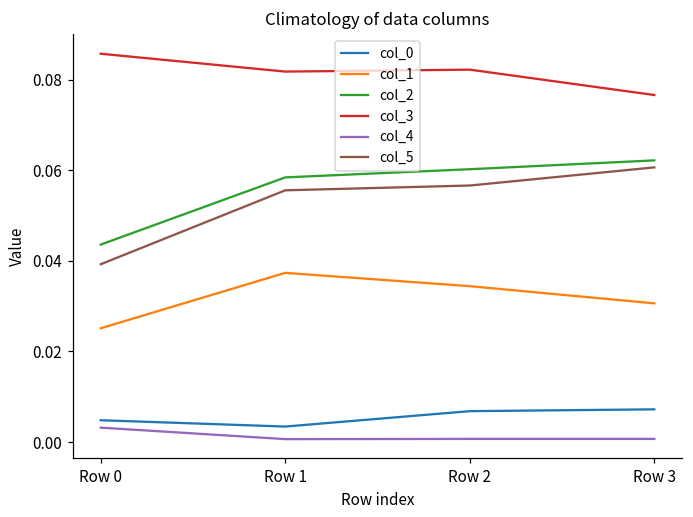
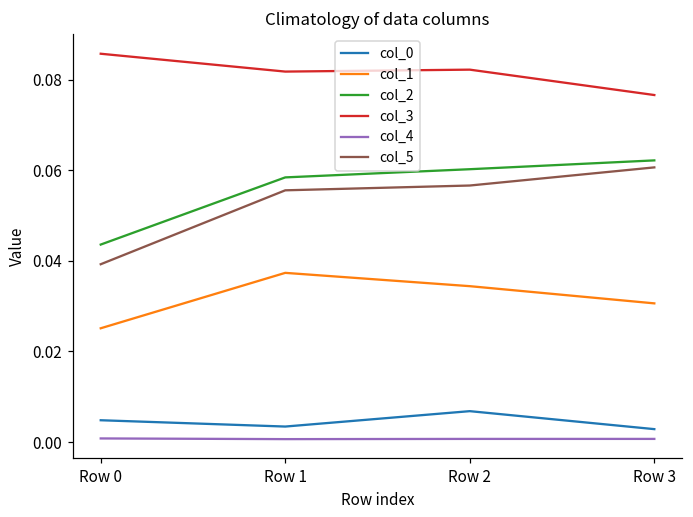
  {
    "col_0": {
      "Row 0": 0.005,
      "Row 1": 0.003,
      "Row 2": 0.007,
-     "Row 3": 0.007
+     "Row 3": 0.003
    },
    "col_1": {
      "Row 0": 0.025,
      "Row 1": 0.037,
      "Row 2": 0.034,
      "Row 3": 0.031
    },
    "col_2": {
      "Row 0": 0.044,
      "Row 1": 0.058,
      "Row 2": 0.060,
      "Row 3": 0.062
    },
    "col_3": {
      "Row 1": 0.082,
      "Row 2": 0.082,
      "Row 3": 0.077
    },
    "col_4": {
-     "Row 0": 0.003,
+     "Row 0": 0.001,
      "Row 1": 0.001,
      "Row 2": 0.001,
      "Row 3": 0.001
    },
    "col_5": {
      "Row 0": 0.039,
      "Row 1": 0.056,
      "Row 2": 0.057,
      "Row 3": 0.061
    }
  }
